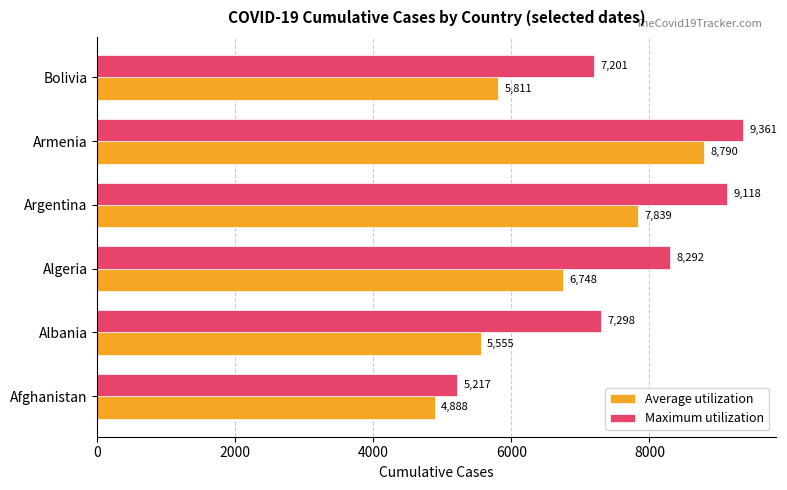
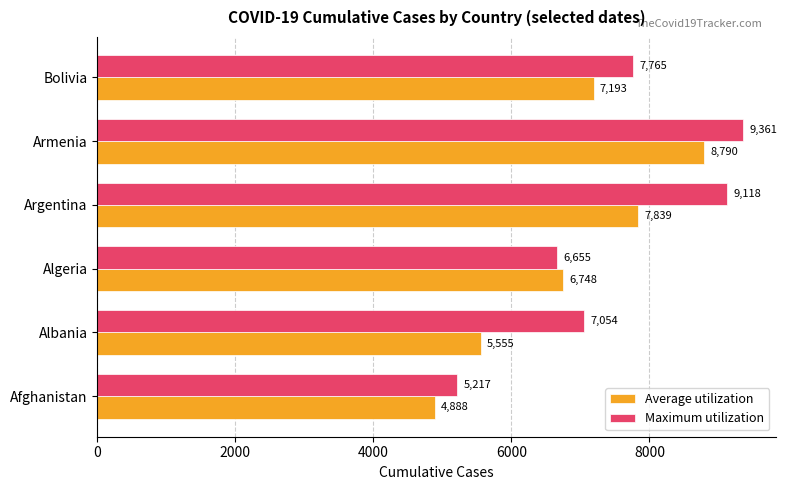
  {
    "Average utilization": {
-     "Bolivia": "5,811",
+     "Bolivia": "7,193",
      "Armenia": "8,790",
      "Argentina": "7,839",
      "Algeria": "6,748",
      "Albania": "5,555",
      "Afghanistan": "4,888"
    },
    "Maximum utilization": {
-     "Bolivia": "7,201",
+     "Bolivia": "7,765",
      "Armenia": "9,361",
      "Argentina": "9,118",
-     "Algeria": "8,292",
-     "Albania": "7,298",
+     "Algeria": "6,655",
+     "Albania": "7,054",
      "Afghanistan": "5,217"
    }
  }
